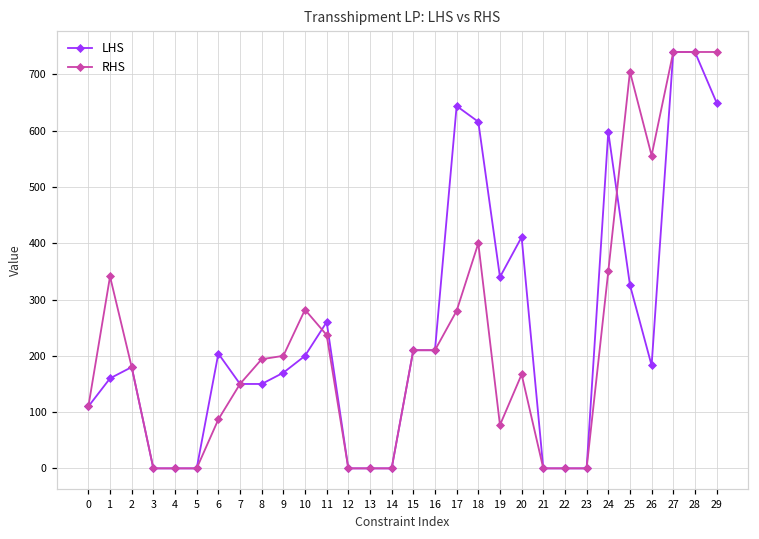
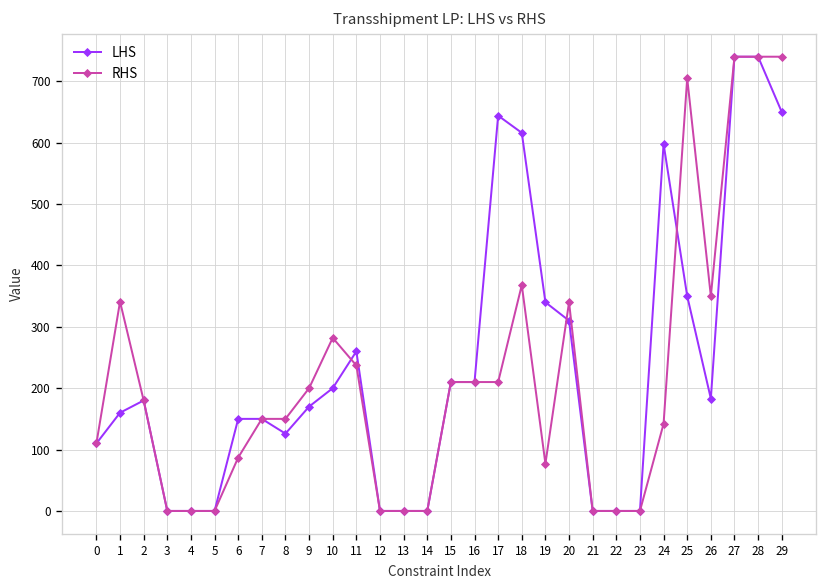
  {
    "LHS": {
      "1": 160,
-     "6": 200,
-     "8": 150,
+     "6": 150,
+     "8": 130,
      "9": 170,
      "10": 200,
      "11": 260,
      "17": 640,
      "18": 620,
      "19": 340,
-     "20": 410,
+     "20": 310,
      "24": 600,
-     "25": 330,
+     "25": 350,
      "26": 180,
      "29": 650
    },
    "RHS": {
      "1": 340,
      "6": 90,
-     "8": 190,
+     "8": 150,
      "9": 200,
      "10": 280,
      "11": 240,
-     "17": 280,
-     "18": 400,
+     "17": 210,
+     "18": 370,
      "19": 80,
-     "20": 170,
-     "24": 350,
+     "20": 340,
+     "24": 140,
      "25": 710,
-     "26": 560,
+     "26": 350,
      "29": 740
    }
  }
